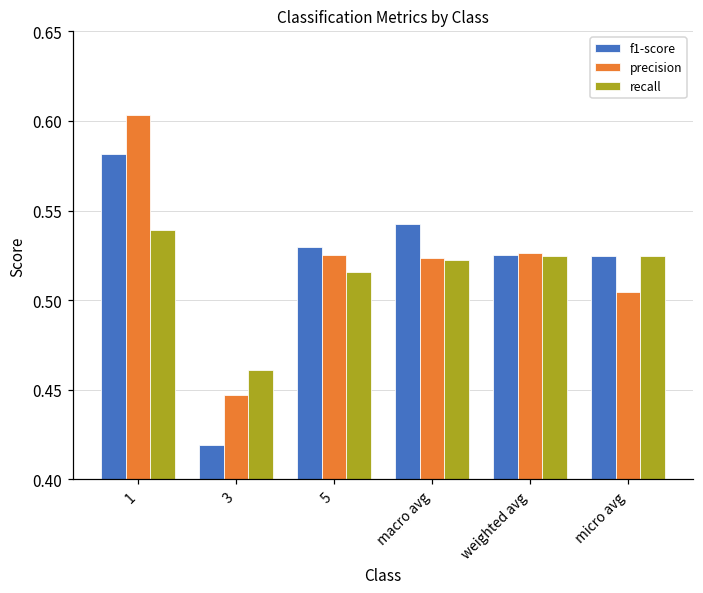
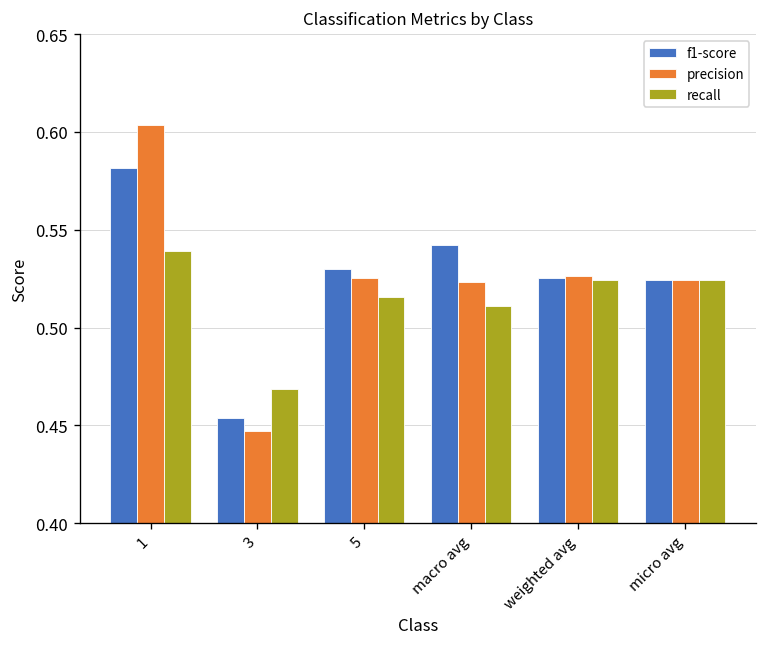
  {
    "f1-score": {
      "1": 0.581,
-     "3": 0.419,
+     "3": 0.454,
      "5": 0.530,
      "macro avg": 0.542,
      "weighted avg": 0.525,
      "micro avg": 0.524
    },
    "precision": {
      "1": 0.603,
      "3": 0.447,
      "5": 0.525,
      "macro avg": 0.523,
      "weighted avg": 0.527,
-     "micro avg": 0.504
+     "micro avg": 0.524
    },
    "recall": {
      "1": 0.539,
-     "3": 0.461,
+     "3": 0.468,
      "5": 0.516,
-     "macro avg": 0.522,
+     "macro avg": 0.511,
      "weighted avg": 0.524,
      "micro avg": 0.524
    }
  }
